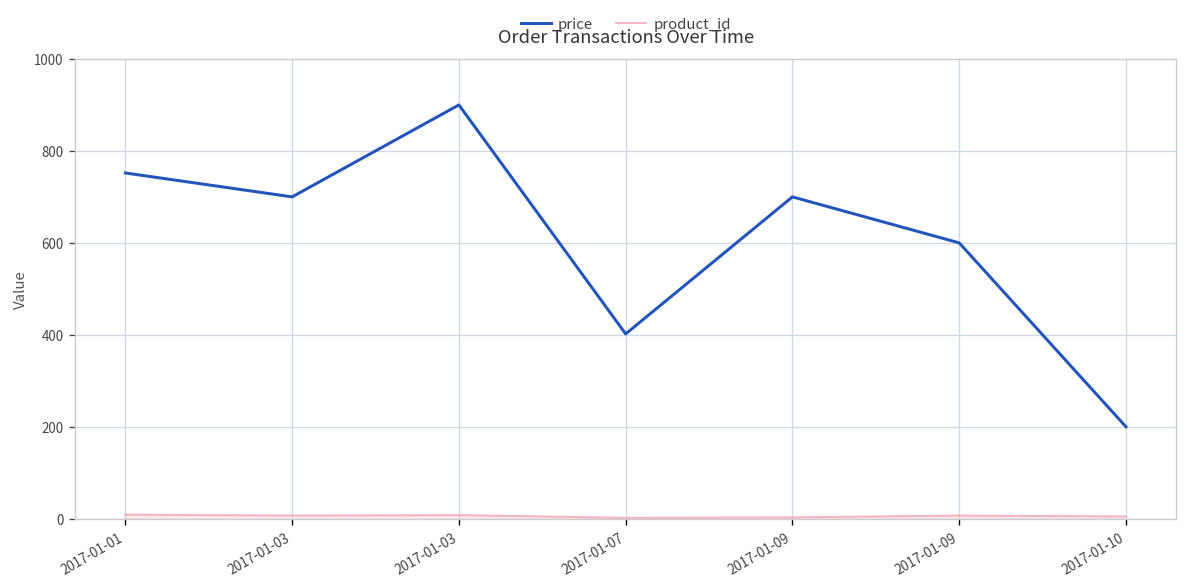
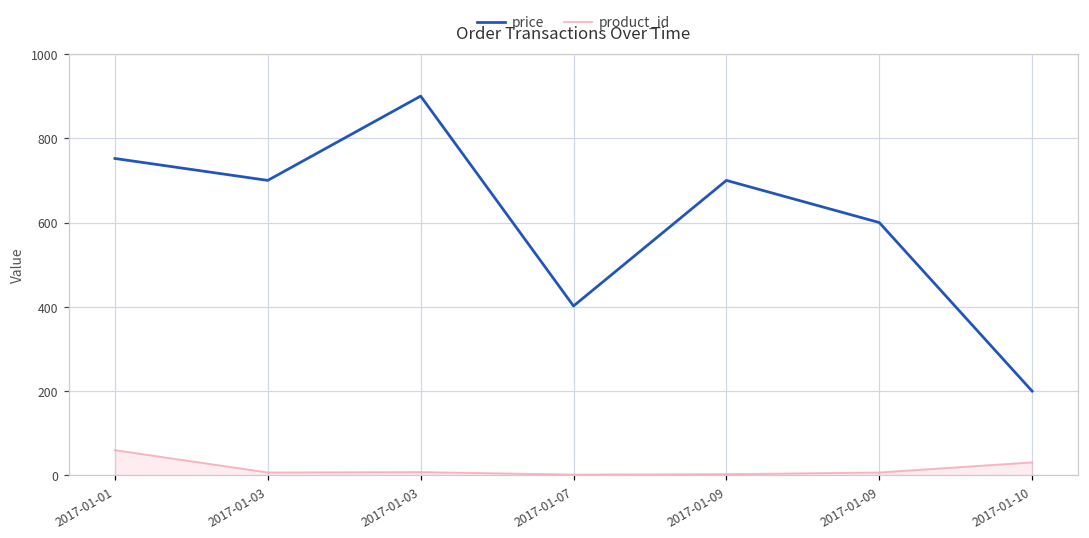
  {
    "price": {
      "2017-01-01": 750,
      "2017-01-07": 400,
      "2017-01-10": 200
    },
    "product_id": {
-     "2017-01-01": 10,
+     "2017-01-01": 60,
      "2017-01-07": 0,
-     "2017-01-10": 10
+     "2017-01-10": 30
    }
  }
